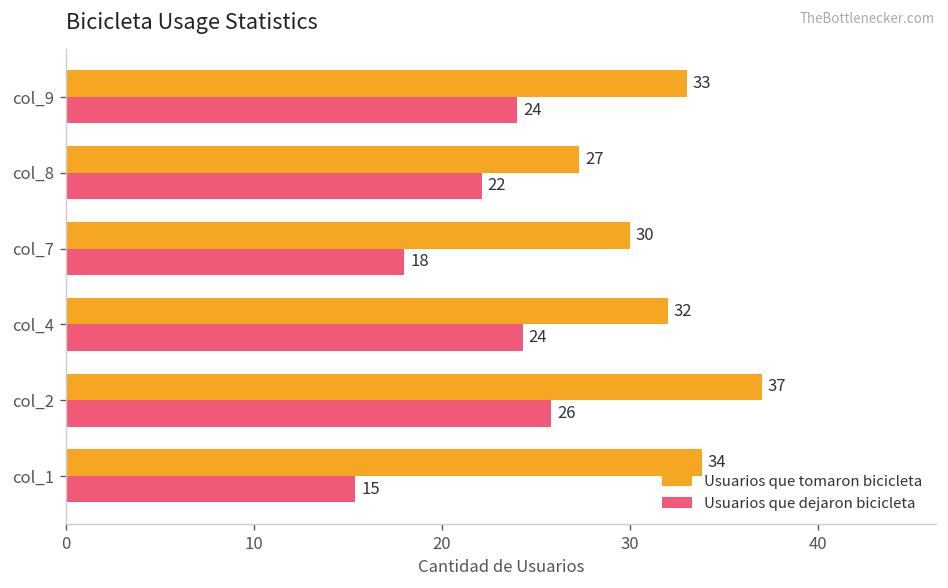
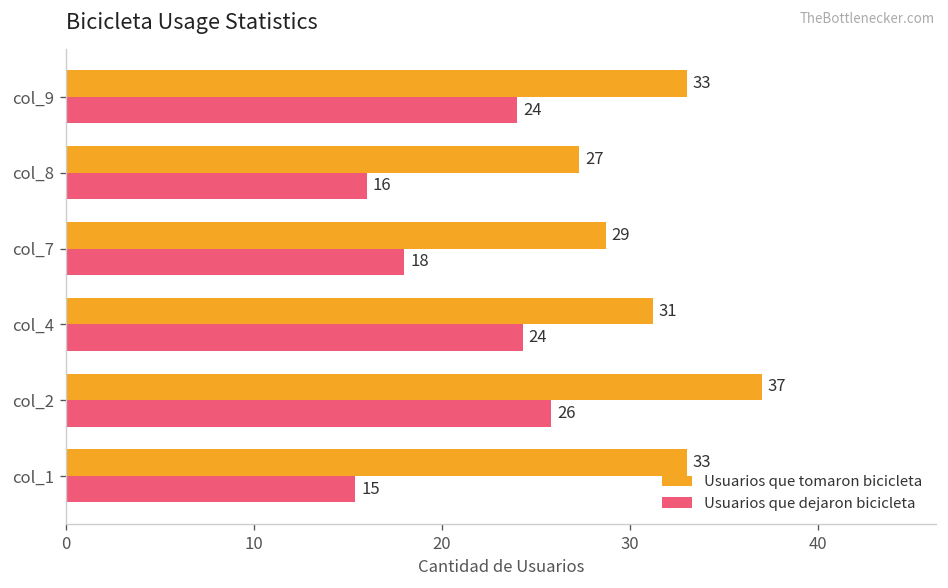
  {
    "Usuarios que tomaron bicicleta": {
      "col_9": 33,
      "col_8": 27,
-     "col_7": 30,
-     "col_4": 32,
+     "col_7": 29,
+     "col_4": 31,
      "col_2": 37,
-     "col_1": 34
+     "col_1": 33
    },
    "Usuarios que dejaron bicicleta": {
      "col_9": 24,
-     "col_8": 22,
+     "col_8": 16,
      "col_7": 18,
      "col_4": 24,
      "col_2": 26,
      "col_1": 15
    }
  }
